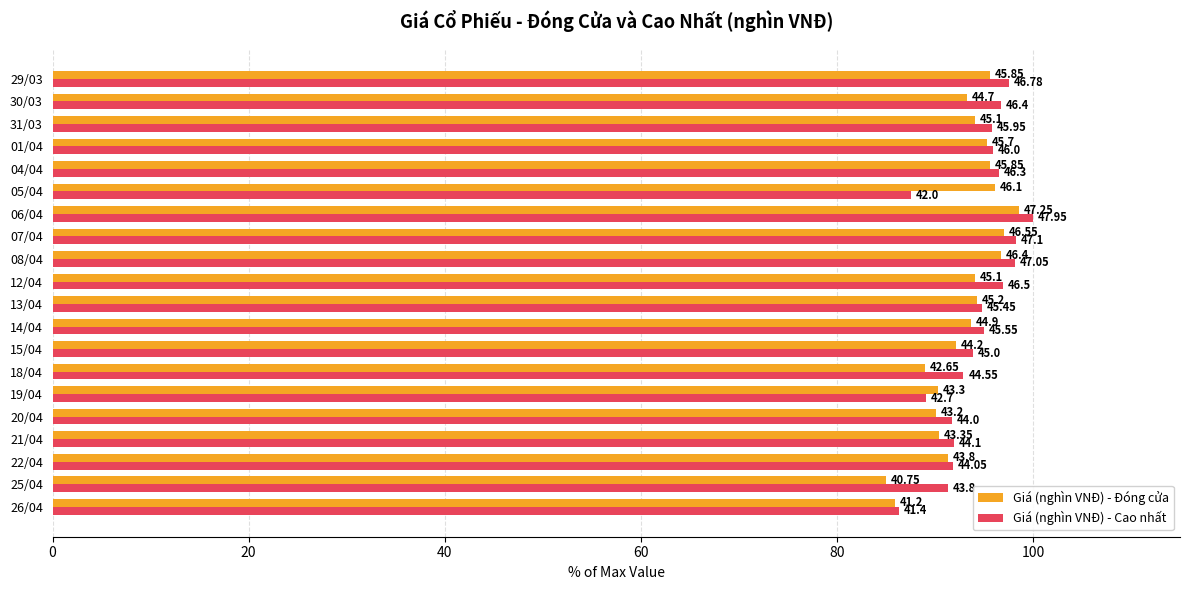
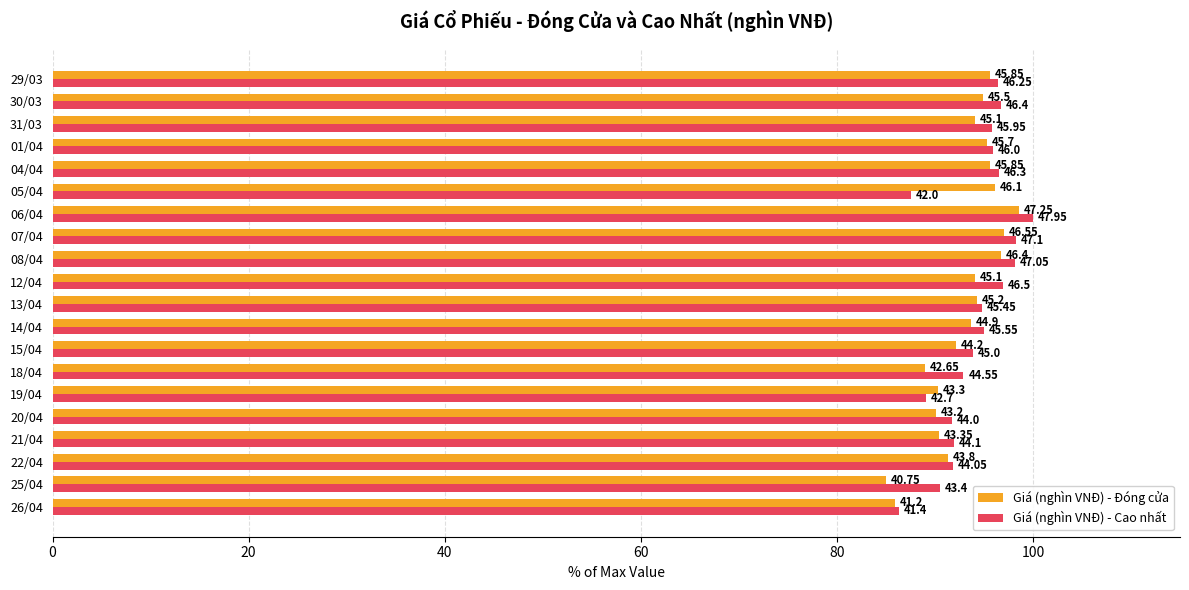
  {
    "Giá (nghìn VNĐ) - Đóng cửa": {
-     "30/03": 44.7
+     "30/03": 45.5
    },
    "Giá (nghìn VNĐ) - Cao nhất": {
-     "29/03": 46.78,
-     "25/04": 43.8
+     "29/03": 46.25,
+     "25/04": 43.4
    }
  }
